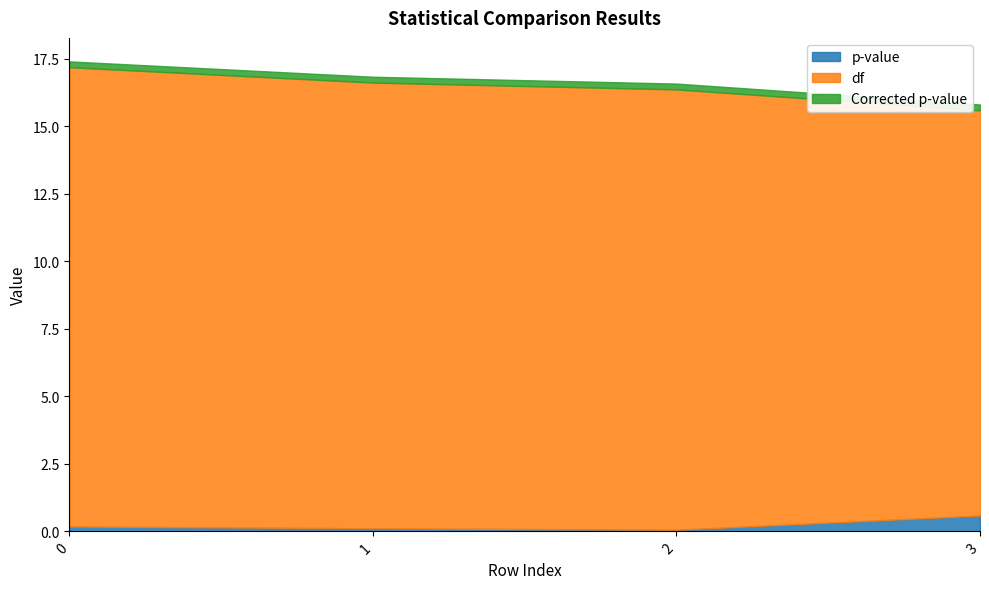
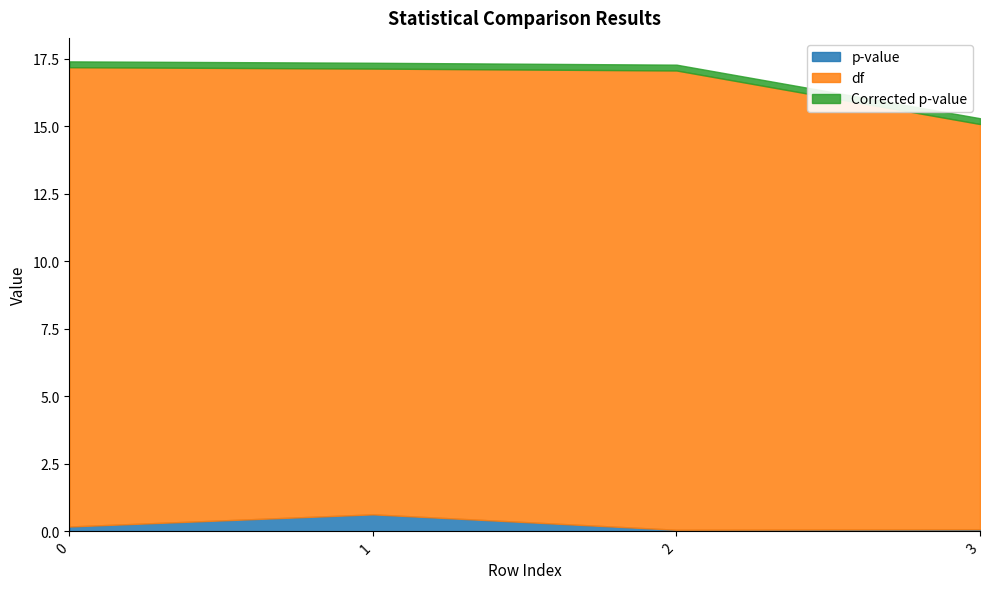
  {
    "p-value": {
      "0": 0.2,
-     "1": 0.1,
-     "3": 0.6
+     "1": 0.6,
+     "3": 0.1
    },
    "df": {
      "0": 17.0,
      "1": 16.5,
-     "2": 16.3,
+     "2": 17.0,
      "3": 15.0
    },
    "Corrected p-value": {
      "0": 0.2,
      "1": 0.2,
      "2": 0.2,
      "3": 0.2
    }
  }
